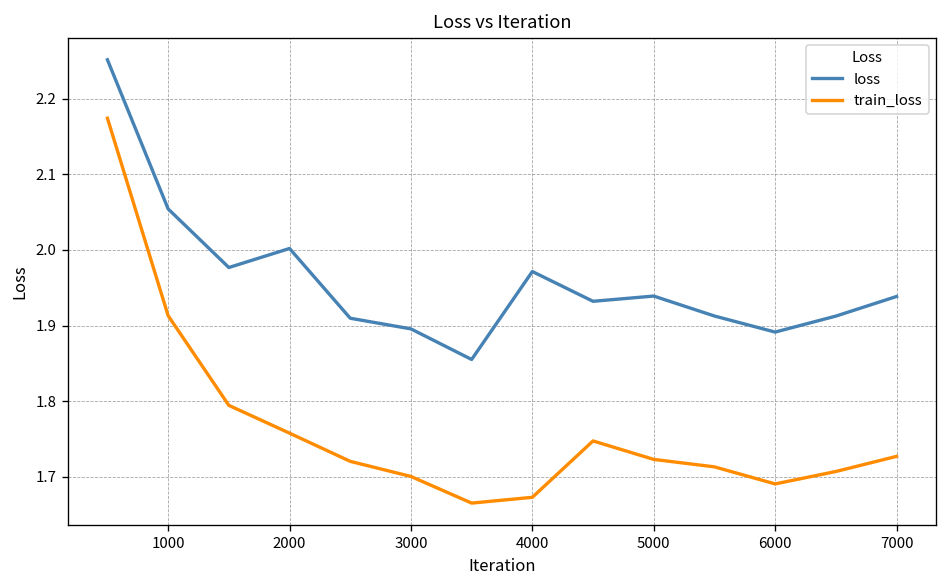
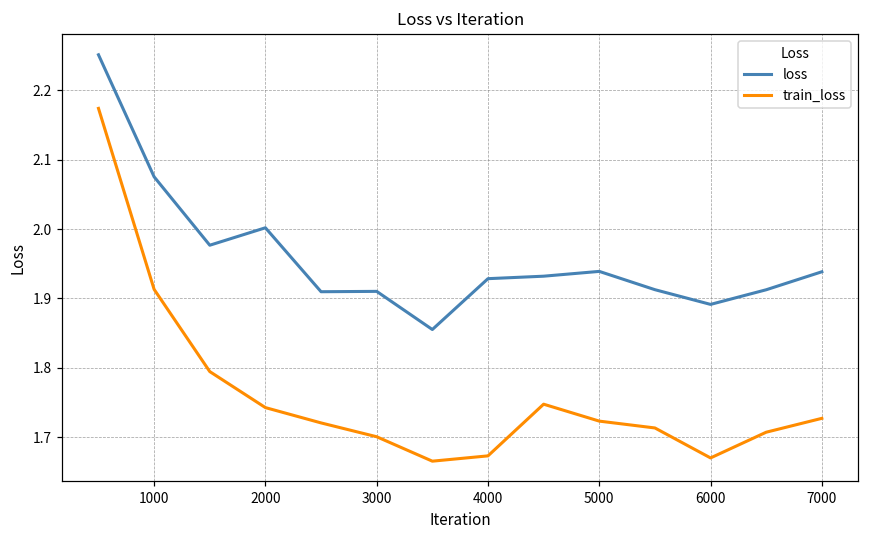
  {
    "loss": {
-     "1000": 2.05,
+     "1000": 2.08,
      "2000": 2.00,
-     "3000": 1.90,
-     "4000": 1.97,
+     "3000": 1.91,
+     "4000": 1.93,
      "5000": 1.94,
      "6000": 1.89,
      "7000": 1.94
    },
    "train_loss": {
      "1000": 1.91,
-     "2000": 1.76,
+     "2000": 1.74,
      "3000": 1.70,
      "4000": 1.67,
      "5000": 1.72,
-     "6000": 1.69,
+     "6000": 1.67,
      "7000": 1.73
    }
  }
